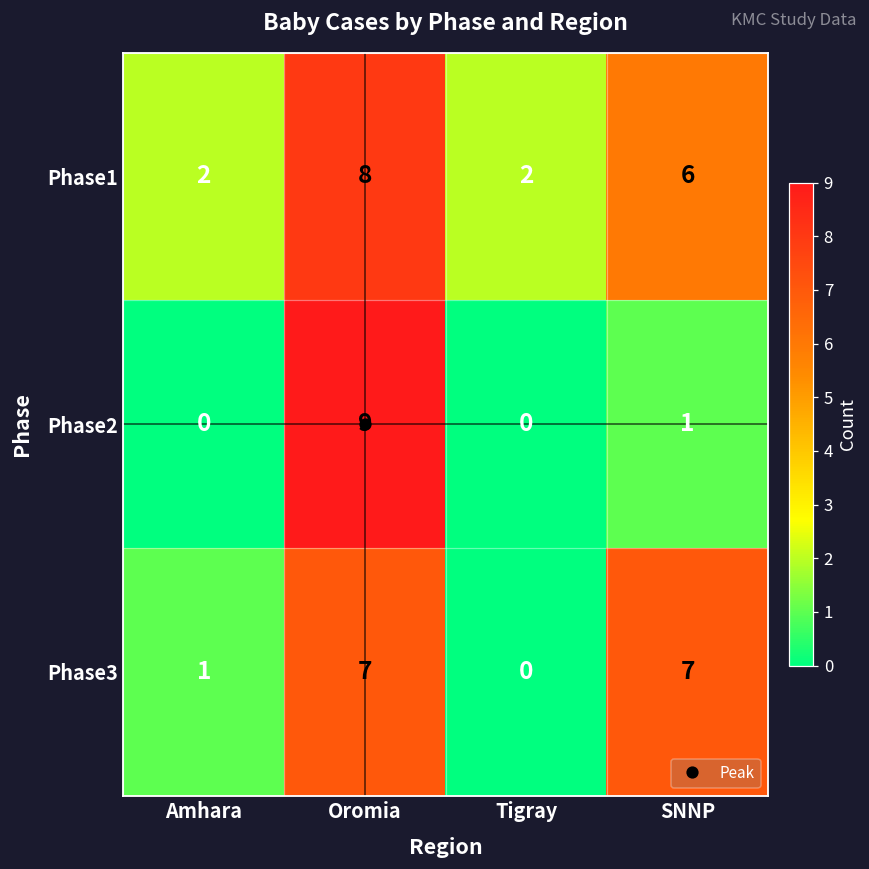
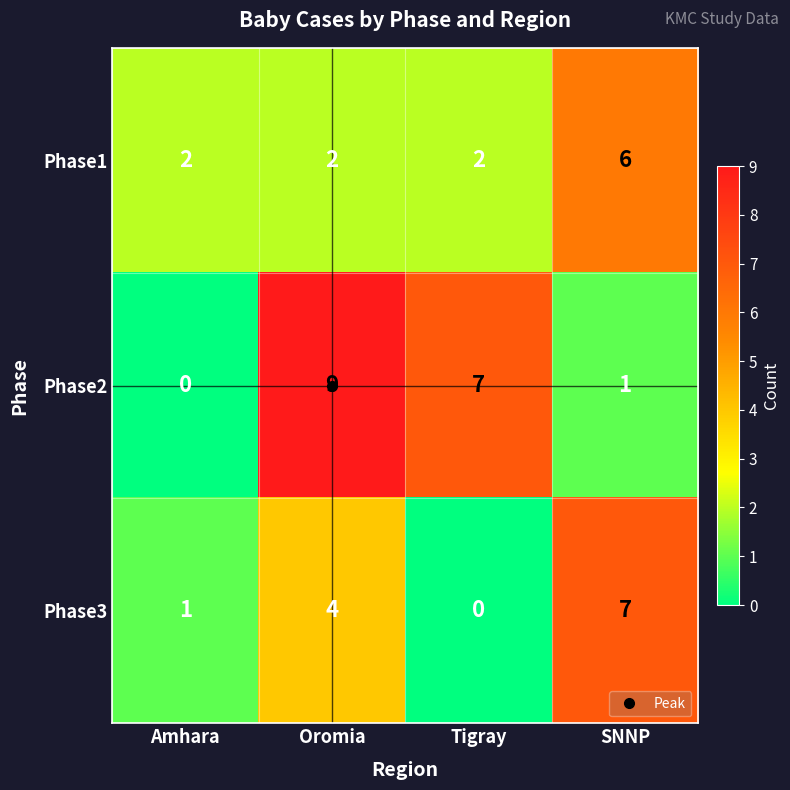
  {
    "Phase1": {
      "Amhara": 2,
-     "Oromia": 8,
+     "Oromia": 2,
      "Tigray": 2,
      "SNNP": 6
    },
    "Phase2": {
      "Amhara": 0,
-     "Tigray": 0,
+     "Tigray": 7,
      "SNNP": 1
    },
    "Phase3": {
      "Amhara": 1,
-     "Oromia": 7,
+     "Oromia": 4,
      "Tigray": 0,
      "SNNP": 7
    }
  }
